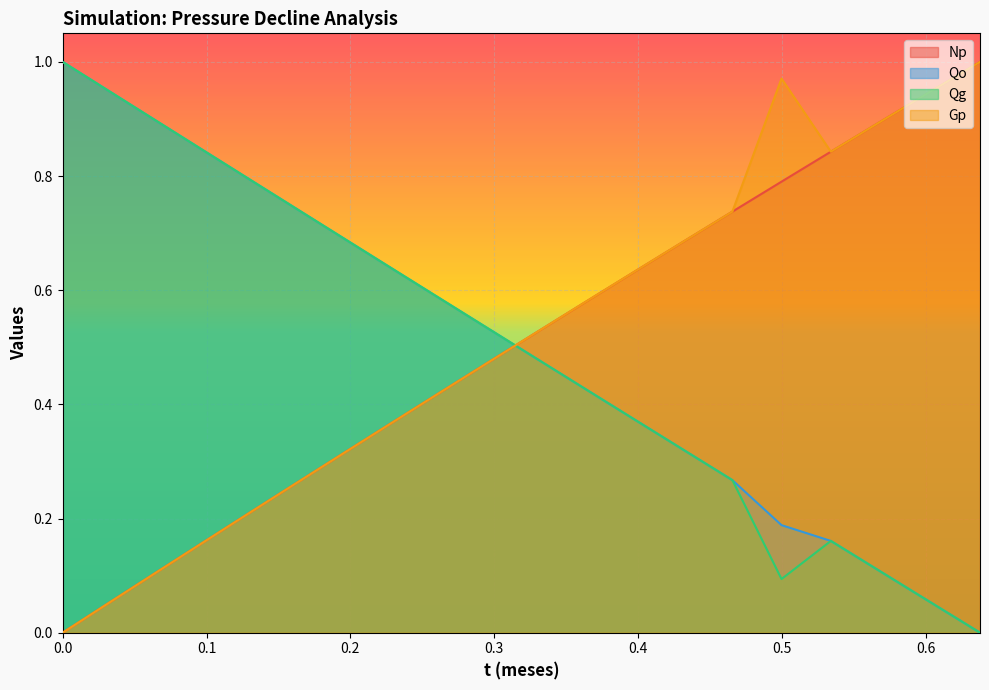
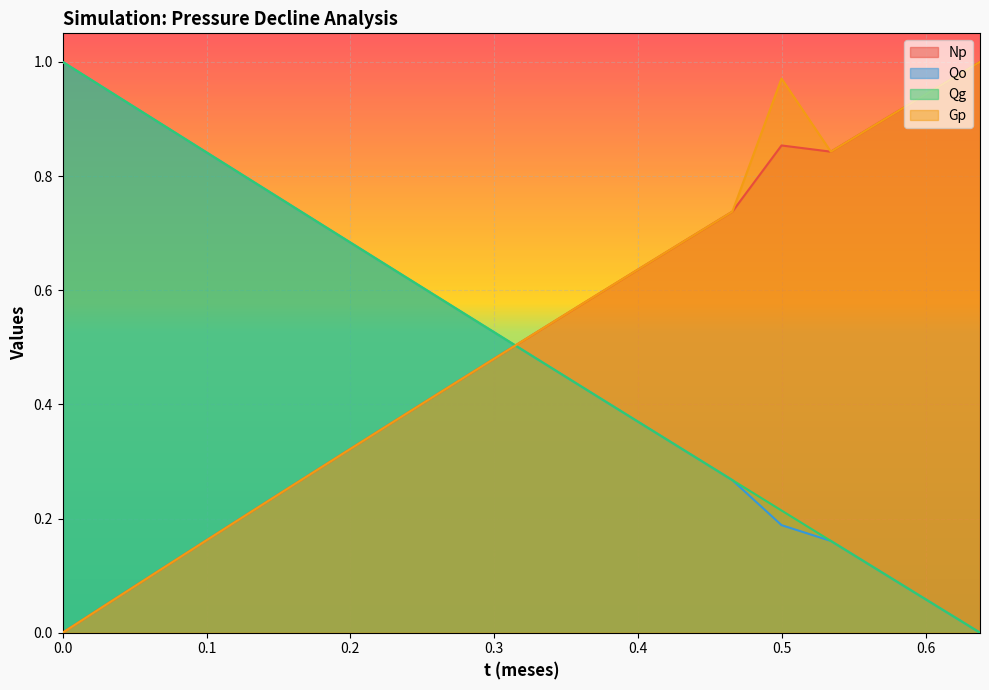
  {
    "Np": {
-     "0.5": 0.79
+     "0.5": 0.85
    },
    "Qo": {
      "0.5": 0.19
    },
    "Qg": {
-     "0.5": 0.09
+     "0.5": 0.21
    },
    "Gp": {
      "0.5": 0.97
    }
  }
